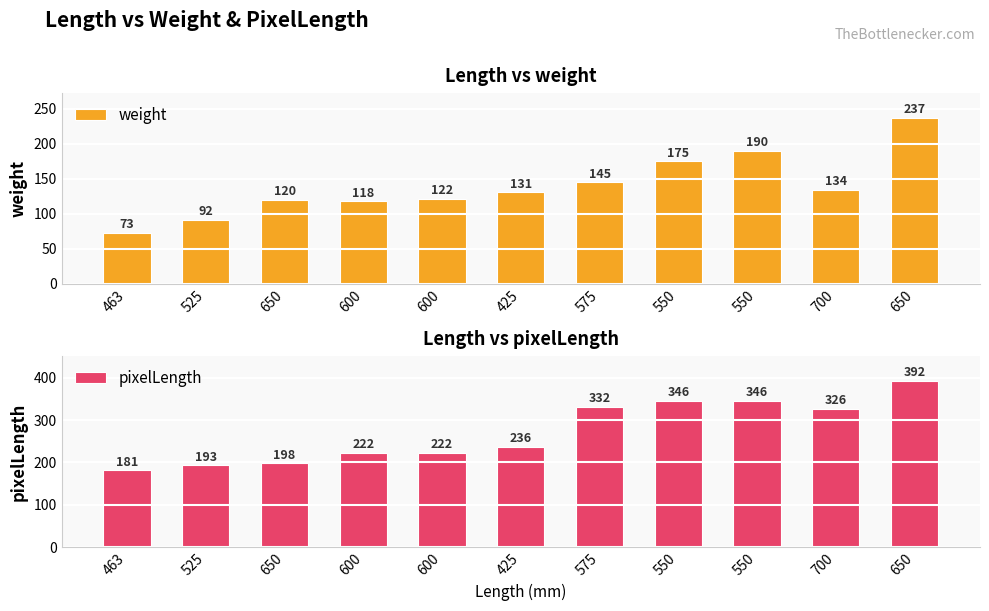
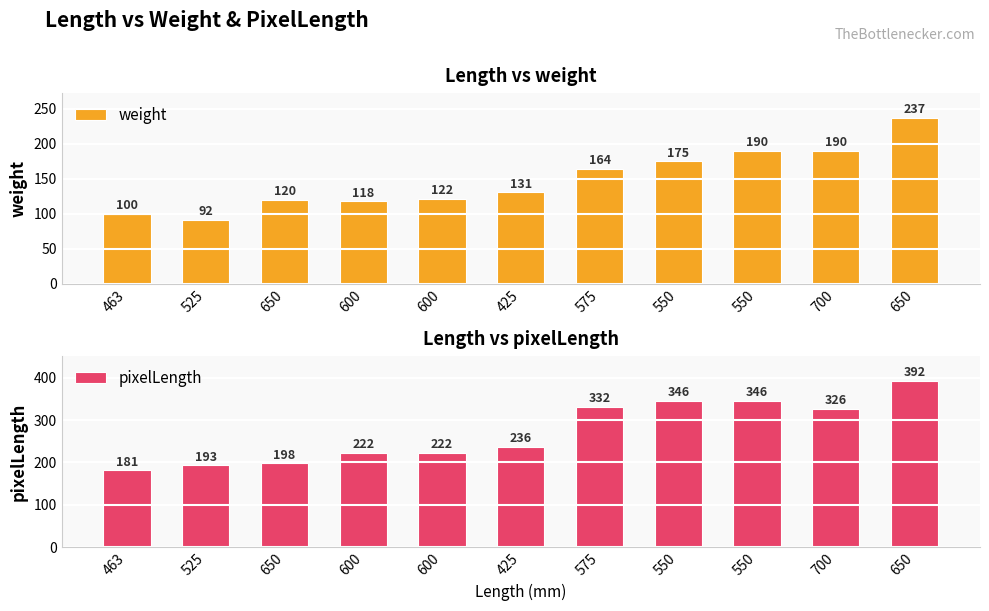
  {
    "Length vs weight": {
-     "463": 73,
+     "463": 100,
      "525": 92,
      "425": 131,
-     "575": 145,
-     "700": 134
+     "575": 164,
+     "700": 190
    },
    "Length vs pixelLength": {
      "463": 181,
      "525": 193,
      "425": 236,
      "575": 332,
      "700": 326
    }
  }
